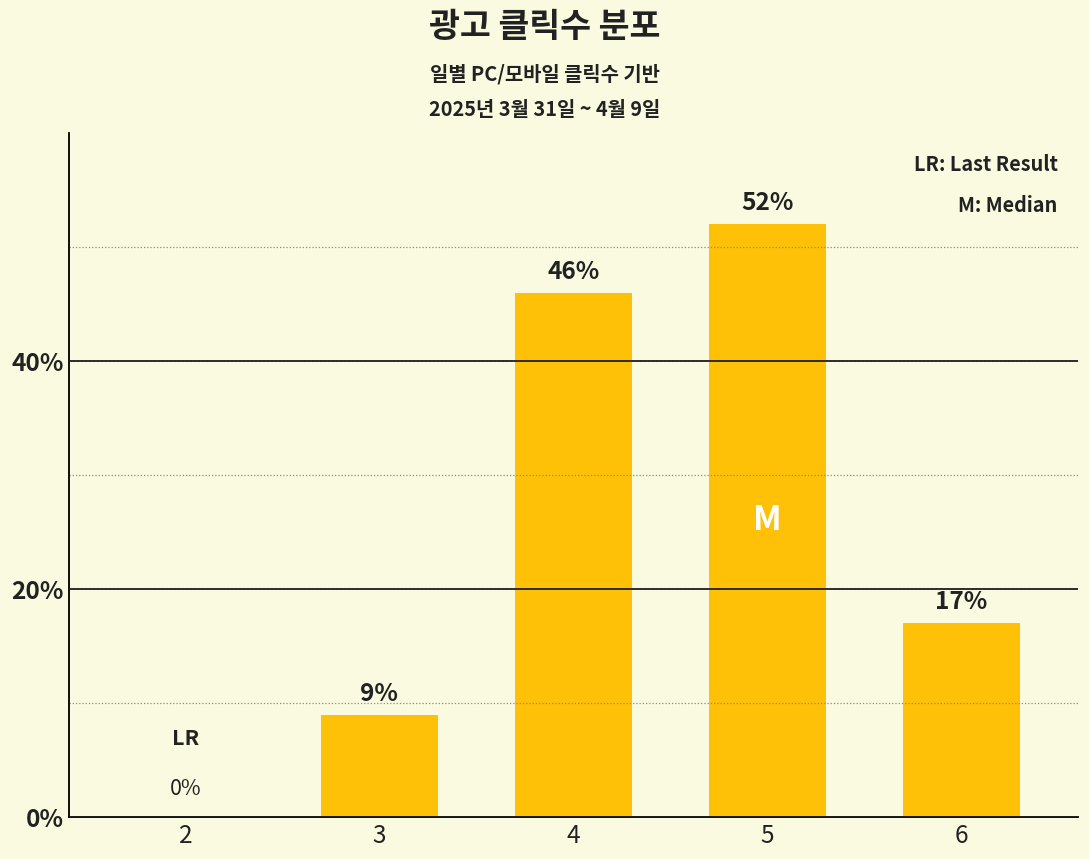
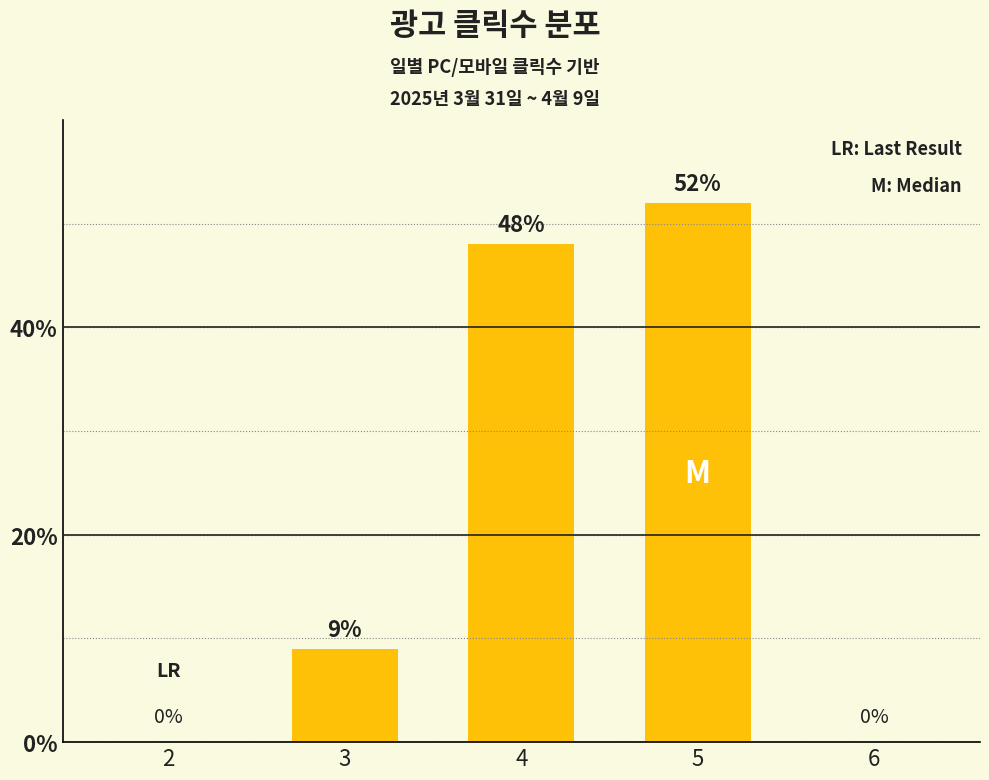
  {
    "2": "0%",
    "3": "9%",
-   "4": "46%",
+   "4": "48%",
    "5": "52%",
-   "6": "17%"
+   "6": "0%"
  }
